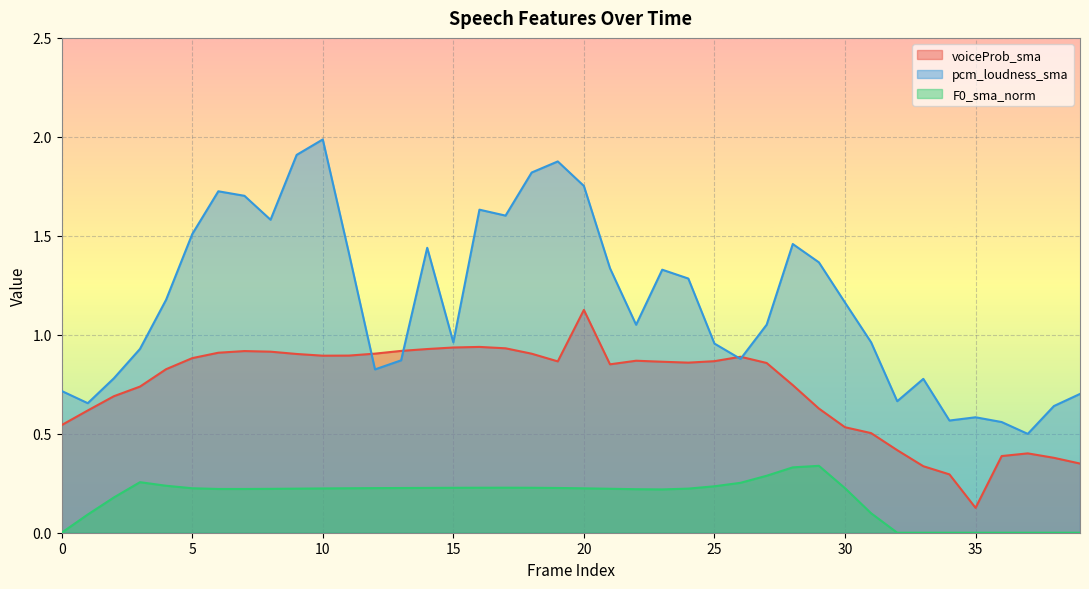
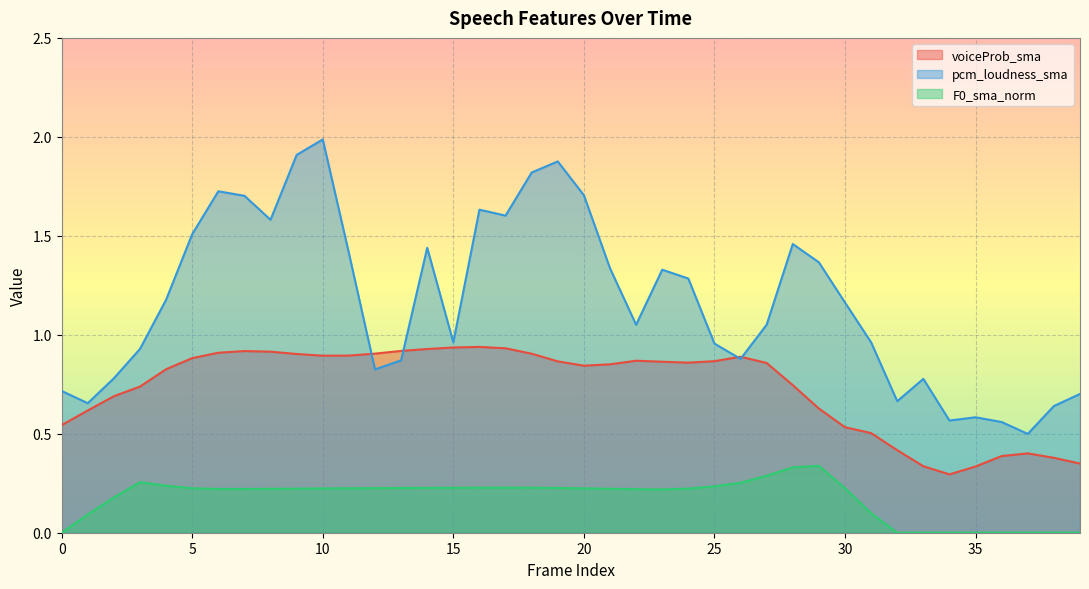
  {
    "voiceProb_sma": {
      "0": 0.54,
      "5": 0.88,
      "10": 0.89,
      "15": 0.94,
-     "20": 1.13,
+     "20": 0.84,
      "25": 0.87,
      "30": 0.53,
-     "35": 0.13
+     "35": 0.33
    },
    "pcm_loudness_sma": {
      "0": 0.72,
      "5": 1.51,
      "10": 1.99,
      "15": 0.96,
-     "20": 1.75,
+     "20": 1.71,
      "25": 0.96,
      "30": 1.16,
      "35": 0.58
    },
    "F0_sma_norm": {
      "0": 0.00,
      "5": 0.22,
      "10": 0.22,
      "15": 0.23,
      "20": 0.22,
      "25": 0.23,
      "30": 0.23,
      "35": 0.00
    }
  }
